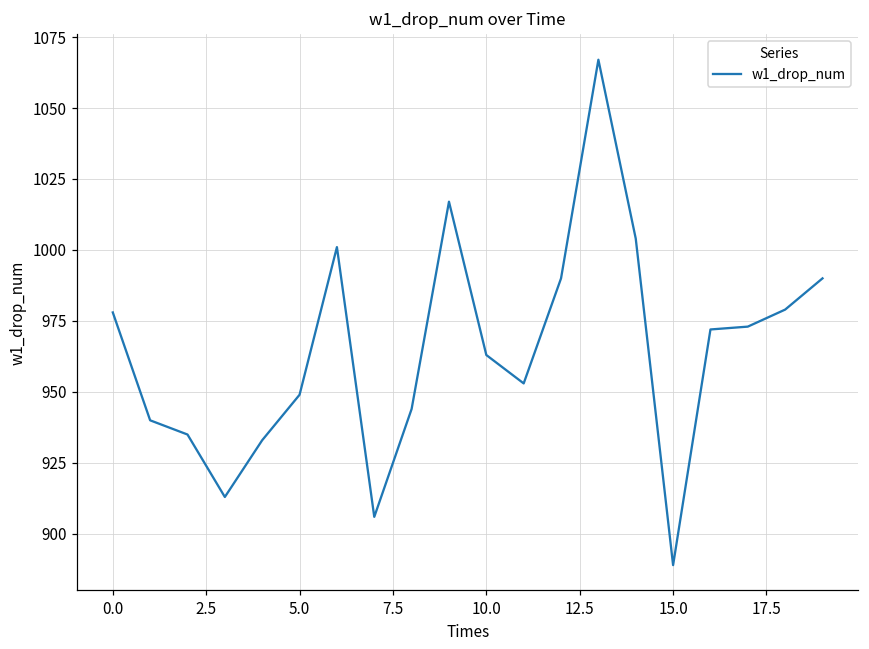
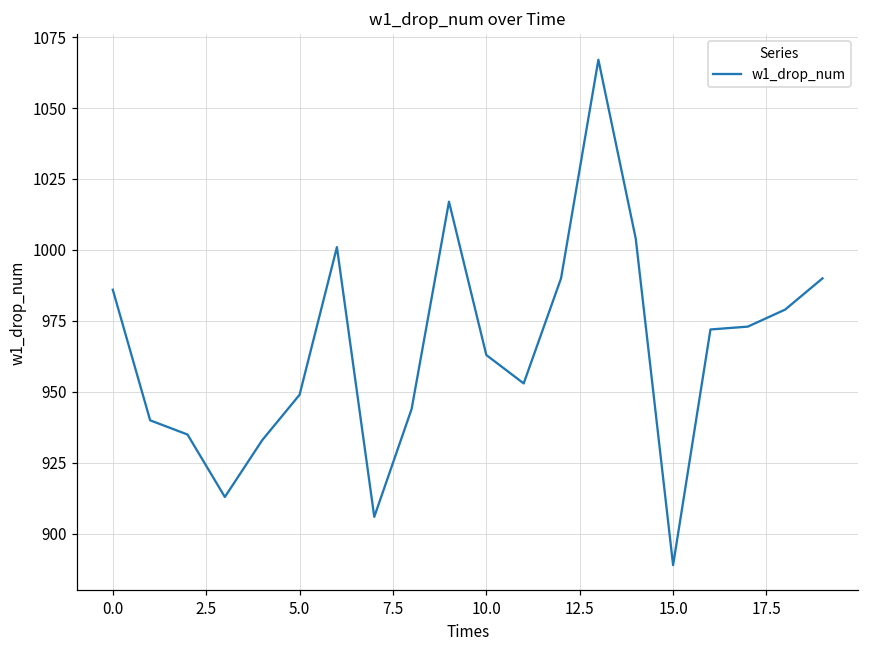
  {
-   "0.0": 978,
+   "0.0": 986,
    "5.0": 949,
    "10.0": 963,
    "15.0": 889
  }
